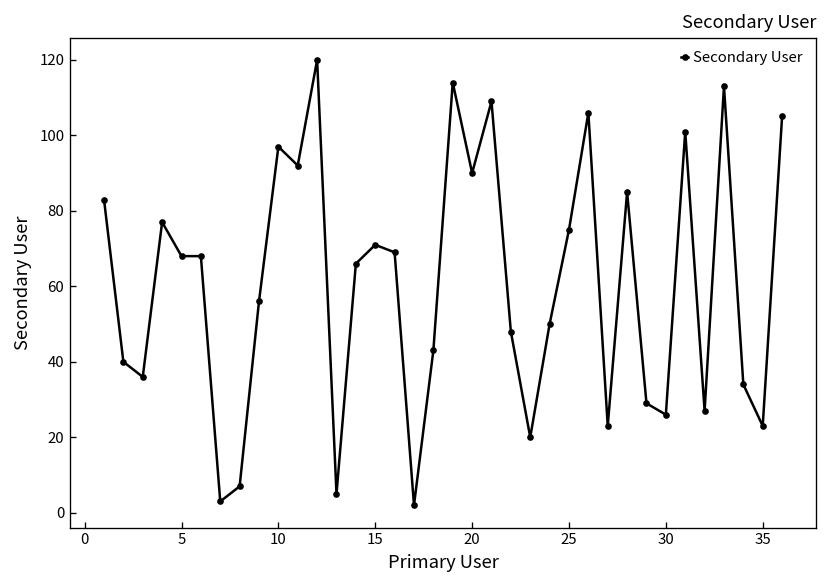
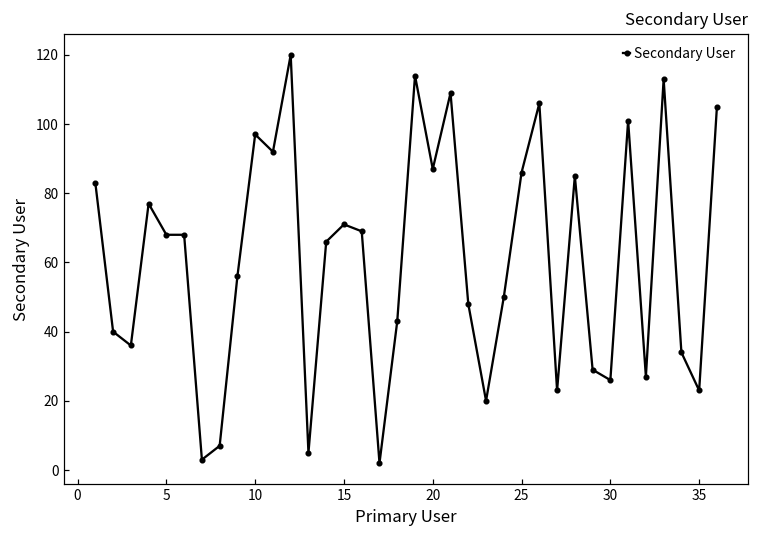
  {
    "5": 68,
    "10": 97,
    "15": 71,
-   "20": 90,
-   "25": 75,
+   "20": 87,
+   "25": 86,
    "30": 26,
    "35": 23
  }
